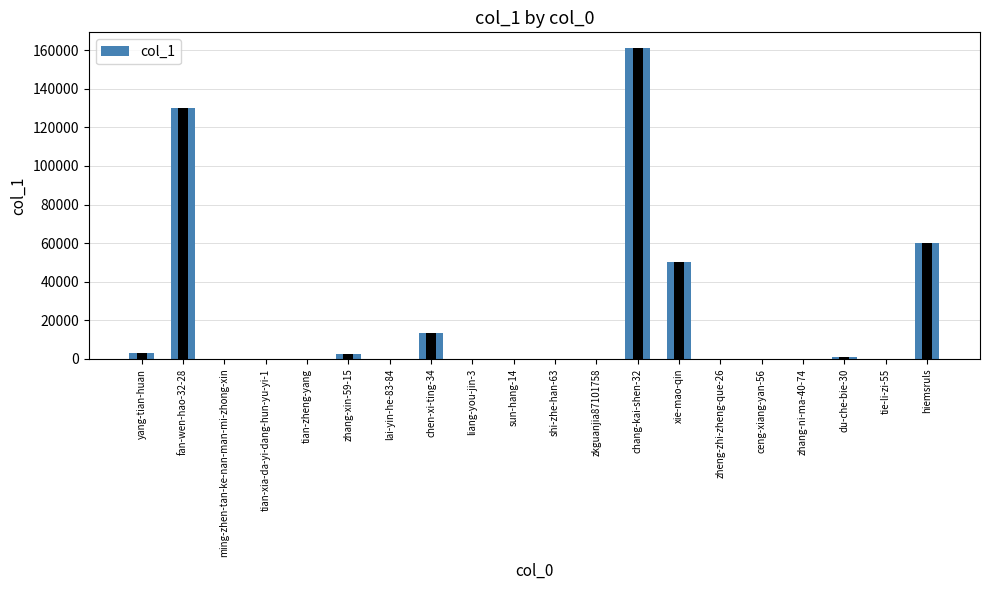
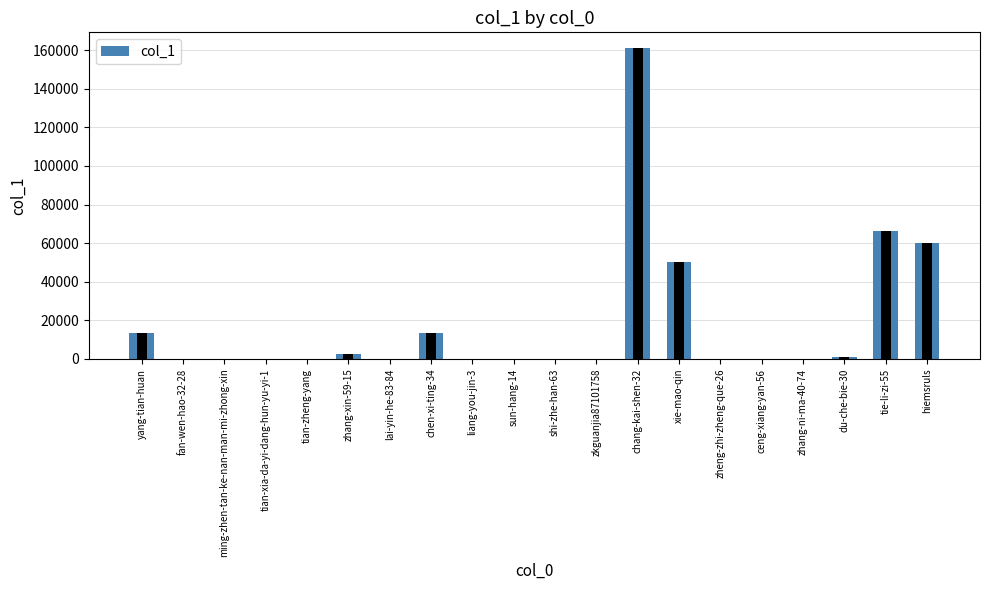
  {
-   "yang-tian-huan": 3000,
-   "fan-wen-hao-32-28": 130000,
+   "yang-tian-huan": 13000,
+   "fan-wen-hao-32-28": 0,
    "zhang-xin-59-15": 2000,
    "chen-xi-ting-34": 13000,
    "chang-kai-shen-32": 161000,
    "xie-mao-qin": 50000,
-   "tie-li-zi-55": 0,
+   "tie-li-zi-55": 66000,
    "hiemsruls": 60000
  }
